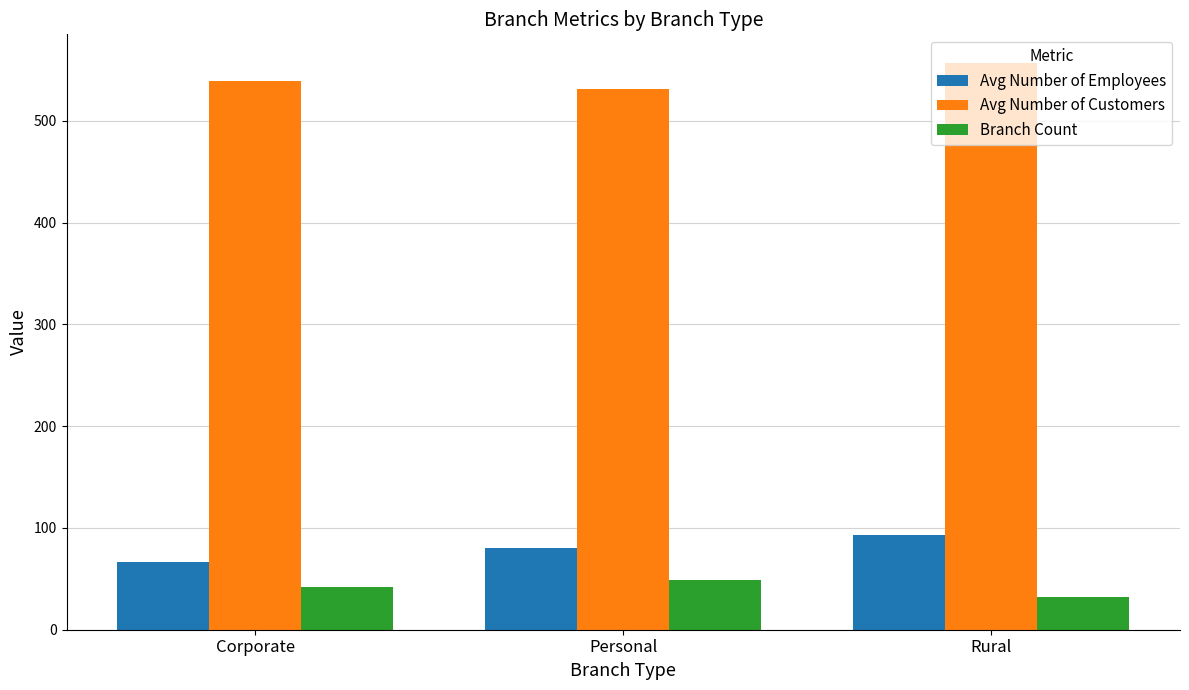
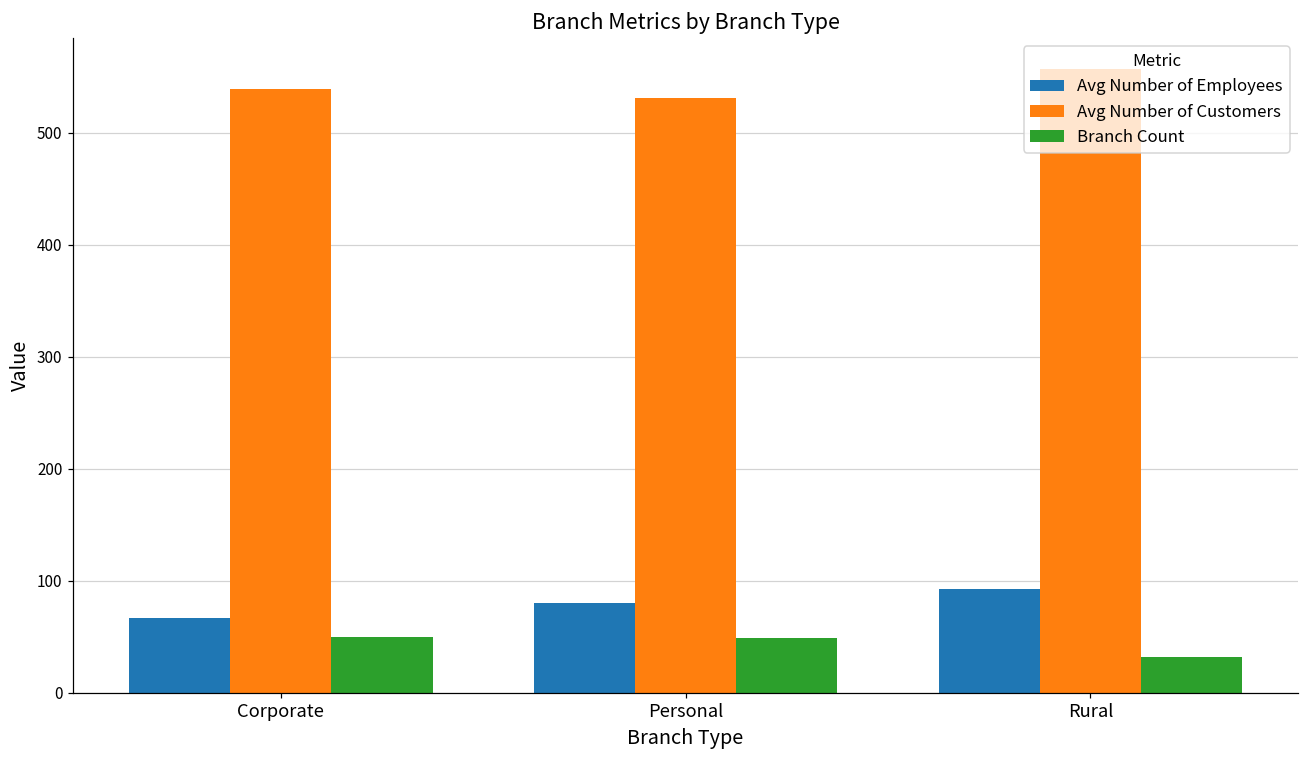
  {
    "Avg Number of Employees": {
      "Corporate": 67,
      "Personal": 80,
      "Rural": 93
    },
    "Avg Number of Customers": {
      "Corporate": 539,
      "Personal": 531
    },
    "Branch Count": {
-     "Corporate": 42,
+     "Corporate": 50,
      "Personal": 49,
      "Rural": 32
    }
  }
